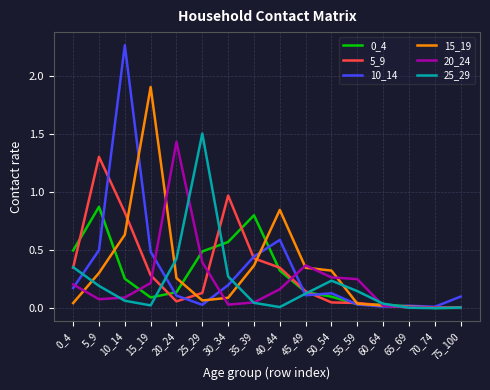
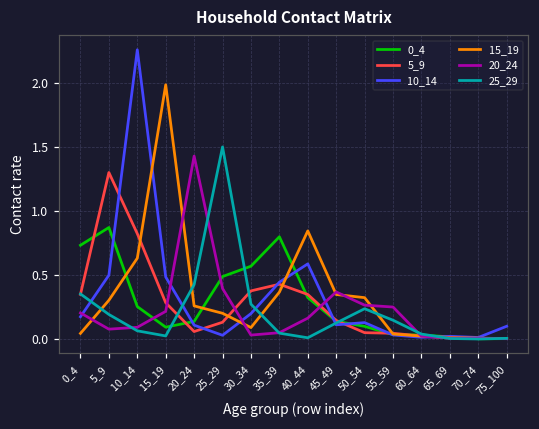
  {
    "0_4": {
-     "0_4": 0.50,
+     "0_4": 0.73,
      "5_9": 0.87,
      "10_14": 0.25,
      "15_19": 0.09,
      "20_24": 0.14,
      "25_29": 0.49,
      "30_34": 0.57,
      "35_39": 0.80,
      "40_44": 0.32,
      "50_54": 0.10
    },
    "5_9": {
      "5_9": 1.30,
      "10_14": 0.83,
      "15_19": 0.28,
      "20_24": 0.06,
      "25_29": 0.13,
-     "30_34": 0.97,
+     "30_34": 0.38,
      "40_44": 0.35,
      "50_54": 0.05
    },
    "10_14": {
      "0_4": 0.17,
      "5_9": 0.50,
      "10_14": 2.26,
      "15_19": 0.49,
      "20_24": 0.11,
      "25_29": 0.03,
      "30_34": 0.20,
      "40_44": 0.59,
      "50_54": 0.13,
      "75_100": 0.10
    },
    "15_19": {
      "0_4": 0.04,
      "5_9": 0.30,
      "10_14": 0.63,
-     "15_19": 1.90,
+     "15_19": 1.99,
      "20_24": 0.26,
-     "25_29": 0.07,
+     "25_29": 0.20,
      "30_34": 0.09,
      "35_39": 0.37,
      "40_44": 0.85,
      "50_54": 0.32
    },
    "20_24": {
      "0_4": 0.20,
      "5_9": 0.08,
      "10_14": 0.09,
      "15_19": 0.22,
      "20_24": 1.43,
      "25_29": 0.40,
      "30_34": 0.03,
      "40_44": 0.16,
      "50_54": 0.27,
      "55_59": 0.25
    },
    "25_29": {
      "5_9": 0.19,
      "10_14": 0.06,
      "15_19": 0.02,
      "20_24": 0.43,
      "25_29": 1.50,
      "30_34": 0.27,
      "40_44": 0.01,
      "50_54": 0.24,
      "55_59": 0.15
    }
  }
